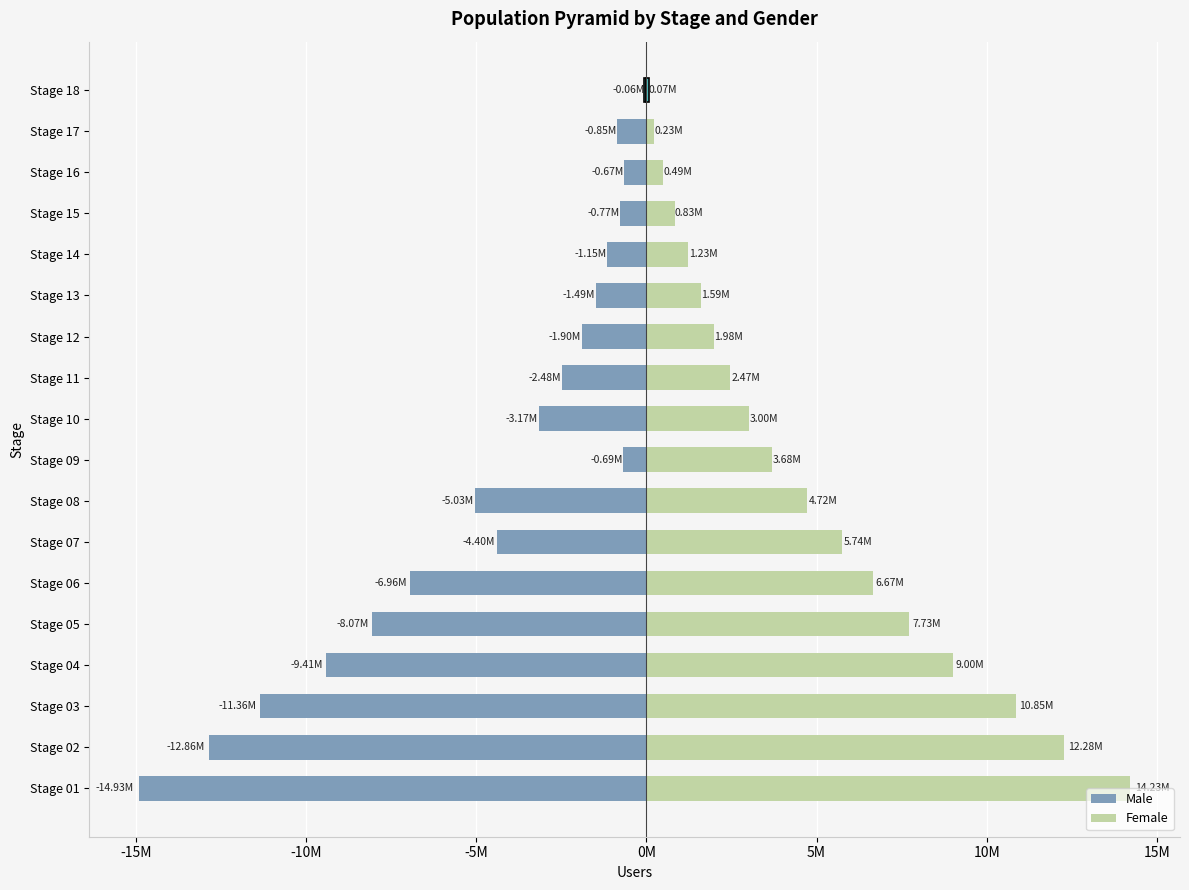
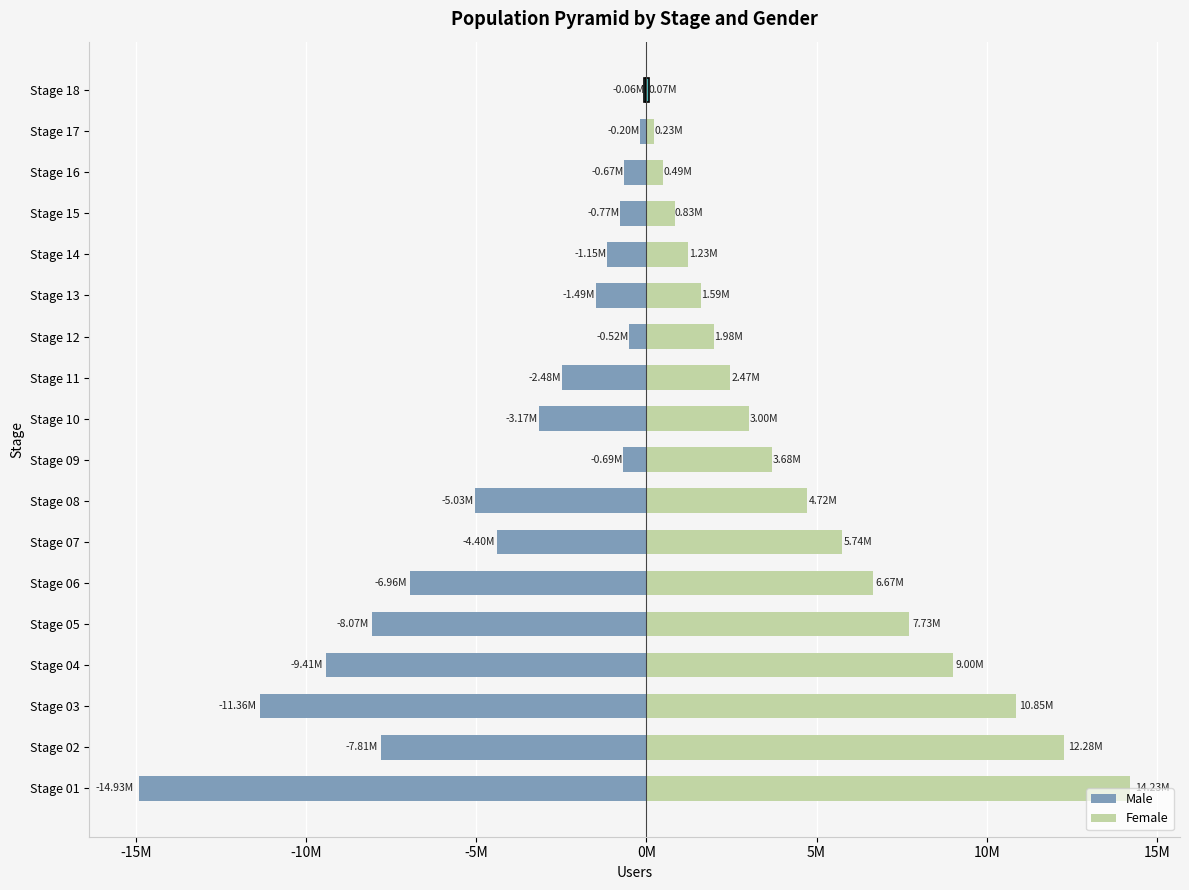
  {
    "Male": {
      "Stage 18": "-0.06M",
-     "Stage 17": "-0.85M",
+     "Stage 17": "-0.20M",
      "Stage 16": "-0.67M",
      "Stage 15": "-0.77M",
      "Stage 14": "-1.15M",
      "Stage 13": "-1.49M",
-     "Stage 12": "-1.90M",
+     "Stage 12": "-0.52M",
      "Stage 11": "-2.48M",
      "Stage 10": "-3.17M",
      "Stage 09": "-0.69M",
      "Stage 08": "-5.03M",
      "Stage 07": "-4.40M",
      "Stage 06": "-6.96M",
      "Stage 05": "-8.07M",
      "Stage 04": "-9.41M",
      "Stage 03": "-11.36M",
-     "Stage 02": "-12.86M",
+     "Stage 02": "-7.81M",
      "Stage 01": "-14.93M"
    },
    "Female": {
      "Stage 18": "0.07M",
      "Stage 17": "0.23M",
      "Stage 16": "0.49M",
      "Stage 15": "0.83M",
      "Stage 14": "1.23M",
      "Stage 13": "1.59M",
      "Stage 12": "1.98M",
      "Stage 11": "2.47M",
      "Stage 10": "3.00M",
      "Stage 09": "3.68M",
      "Stage 08": "4.72M",
      "Stage 07": "5.74M",
      "Stage 06": "6.67M",
      "Stage 05": "7.73M",
      "Stage 04": "9.00M",
      "Stage 03": "10.85M",
      "Stage 02": "12.28M"
    }
  }
